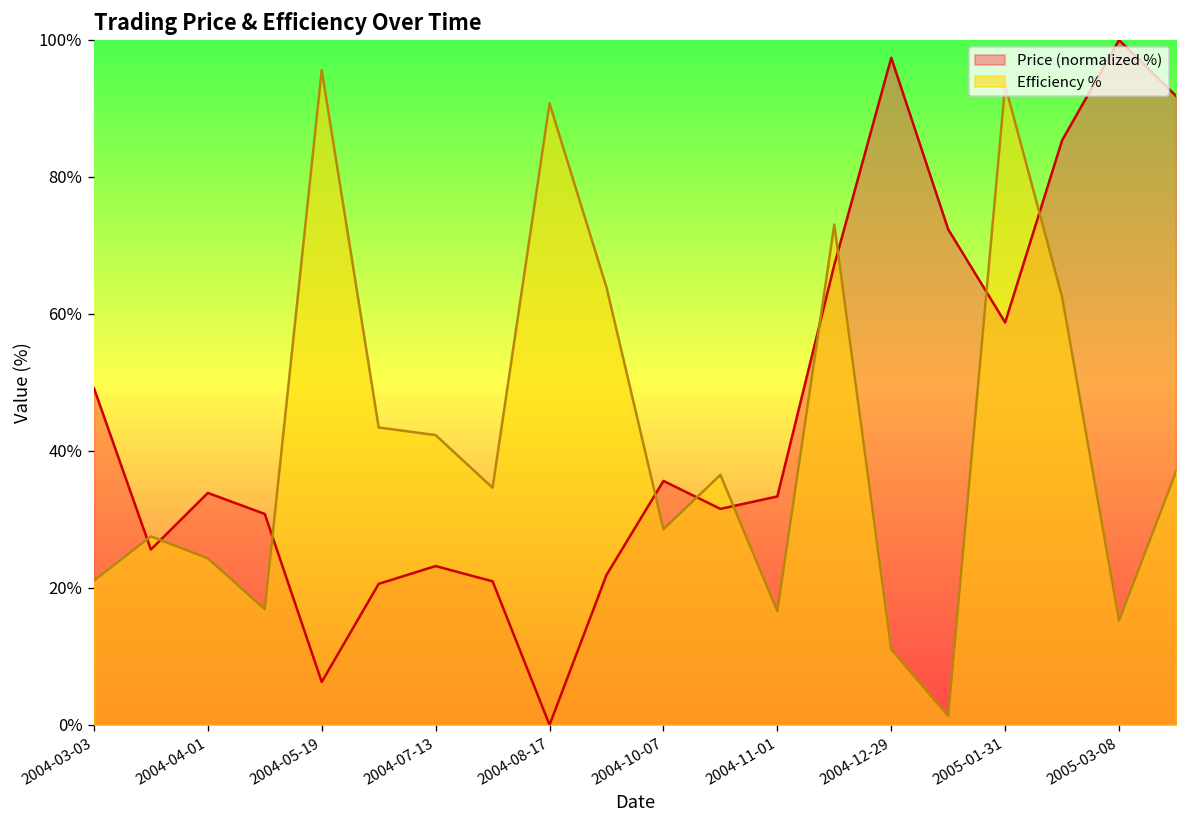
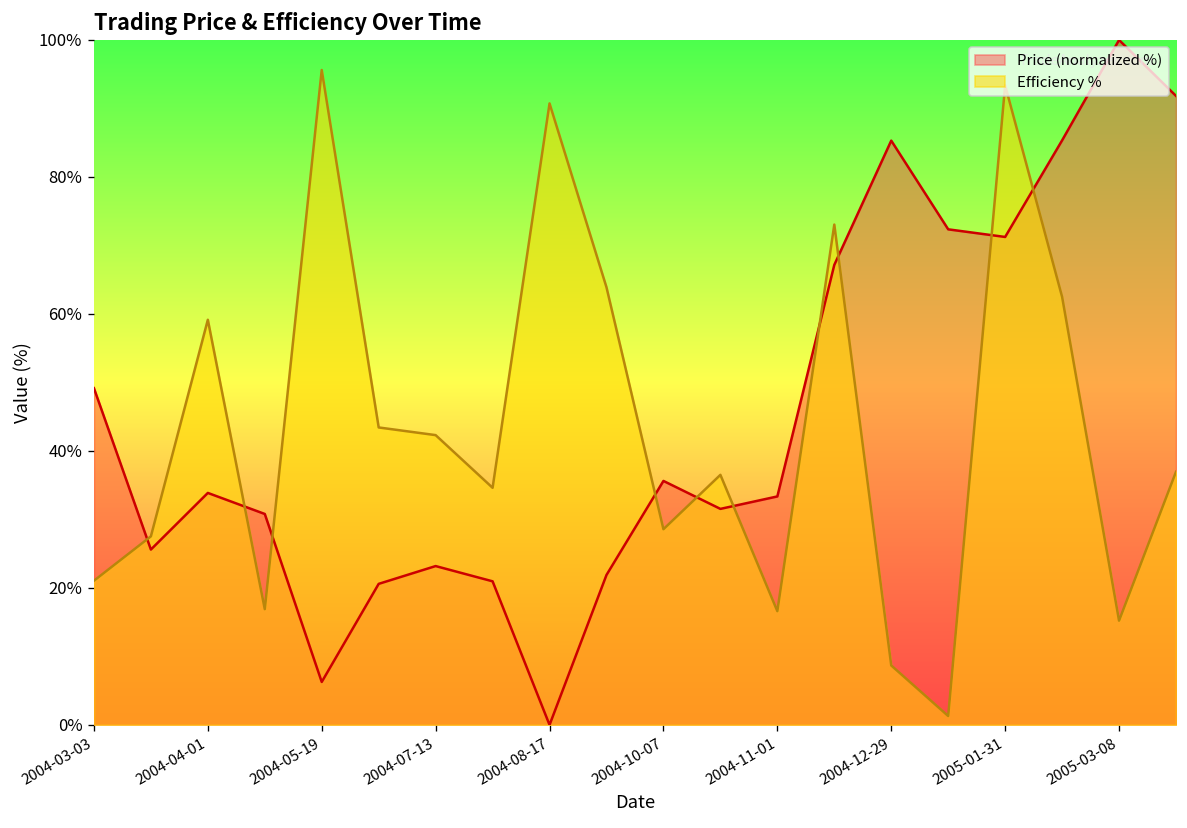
  {
    "Price (normalized %)": {
      "2004-03-03": "49%",
      "2004-04-01": "34%",
      "2004-05-19": "6%",
      "2004-07-13": "23%",
      "2004-08-17": "0%",
      "2004-10-07": "36%",
      "2004-11-01": "33%",
-     "2004-12-29": "97%",
-     "2005-01-31": "59%",
+     "2004-12-29": "85%",
+     "2005-01-31": "71%",
      "2005-03-08": "100%"
    },
    "Efficiency %": {
      "2004-03-03": "21%",
-     "2004-04-01": "24%",
+     "2004-04-01": "59%",
      "2004-05-19": "96%",
      "2004-07-13": "42%",
      "2004-08-17": "91%",
      "2004-10-07": "29%",
      "2004-11-01": "17%",
-     "2004-12-29": "11%",
+     "2004-12-29": "9%",
      "2005-03-08": "15%"
    }
  }
